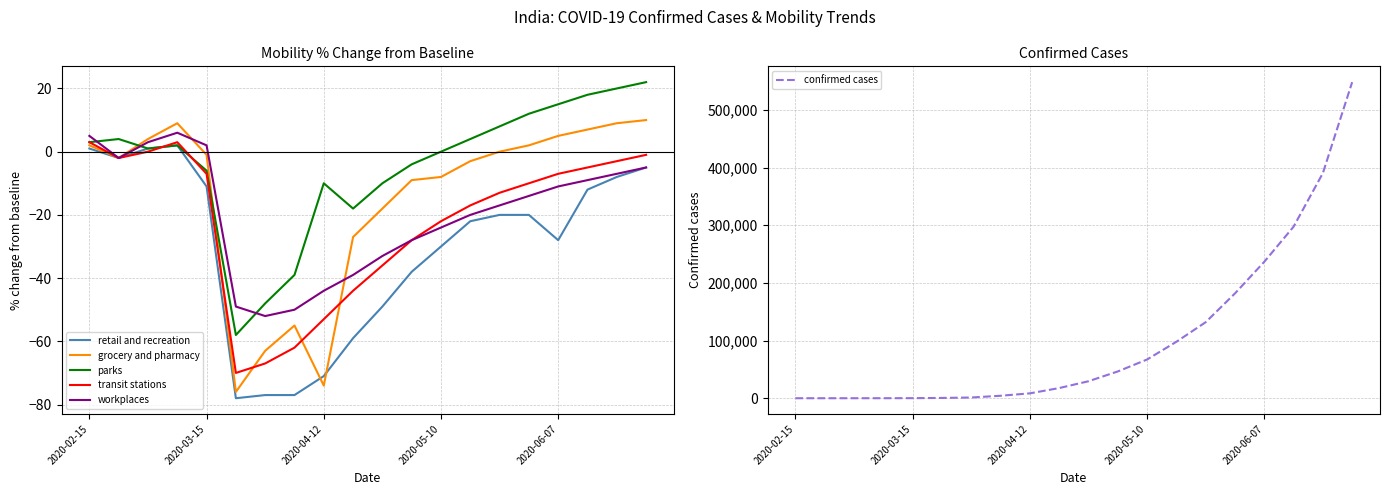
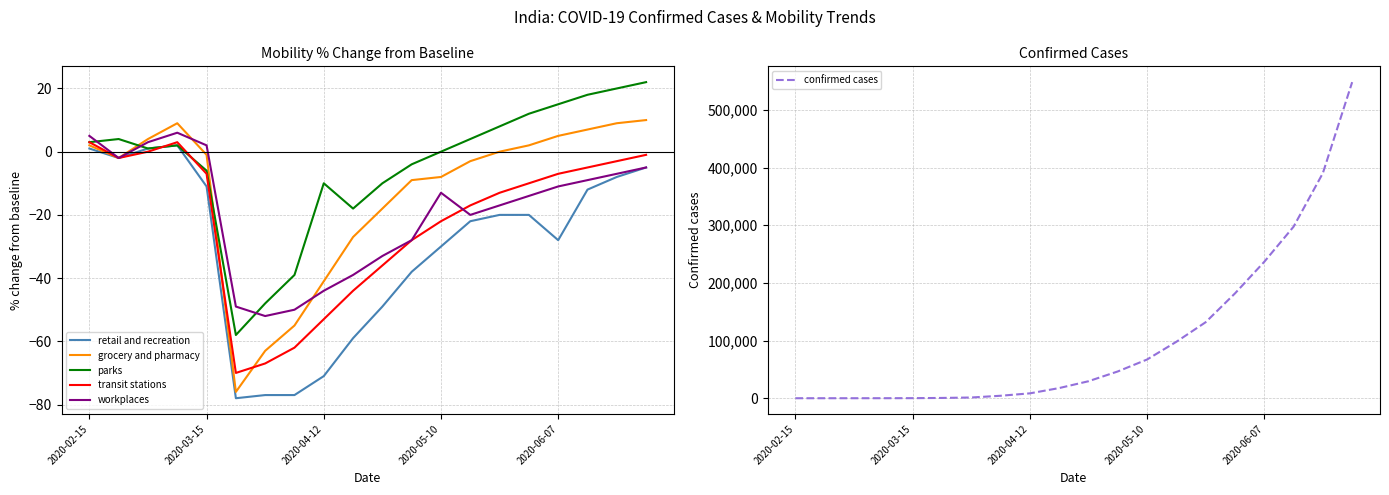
  {
    "Mobility % Change from Baseline": {
      "retail and recreation": {
        "2020-02-15": "1",
        "2020-03-15": "-11",
        "2020-04-12": "-71",
        "2020-05-10": "-30",
        "2020-06-07": "-28"
      },
      "grocery and pharmacy": {
        "2020-02-15": "2",
        "2020-03-15": "-1",
-       "2020-04-12": "-74",
+       "2020-04-12": "-41",
        "2020-05-10": "-8",
        "2020-06-07": "5"
      },
      "parks": {
        "2020-03-15": "-6",
        "2020-04-12": "-10",
        "2020-05-10": "0",
        "2020-06-07": "15"
      },
      "transit stations": {
        "2020-03-15": "-7",
        "2020-04-12": "-53",
        "2020-05-10": "-22",
        "2020-06-07": "-7"
      },
      "workplaces": {
        "2020-02-15": "5",
        "2020-03-15": "2",
        "2020-04-12": "-44",
-       "2020-05-10": "-24",
+       "2020-05-10": "-13",
        "2020-06-07": "-11"
      }
    },
    "Confirmed Cases": {
      "2020-02-15": "0",
      "2020-03-15": "0",
      "2020-04-12": "10,000",
      "2020-05-10": "70,000",
      "2020-06-07": "240,000"
    }
  }
